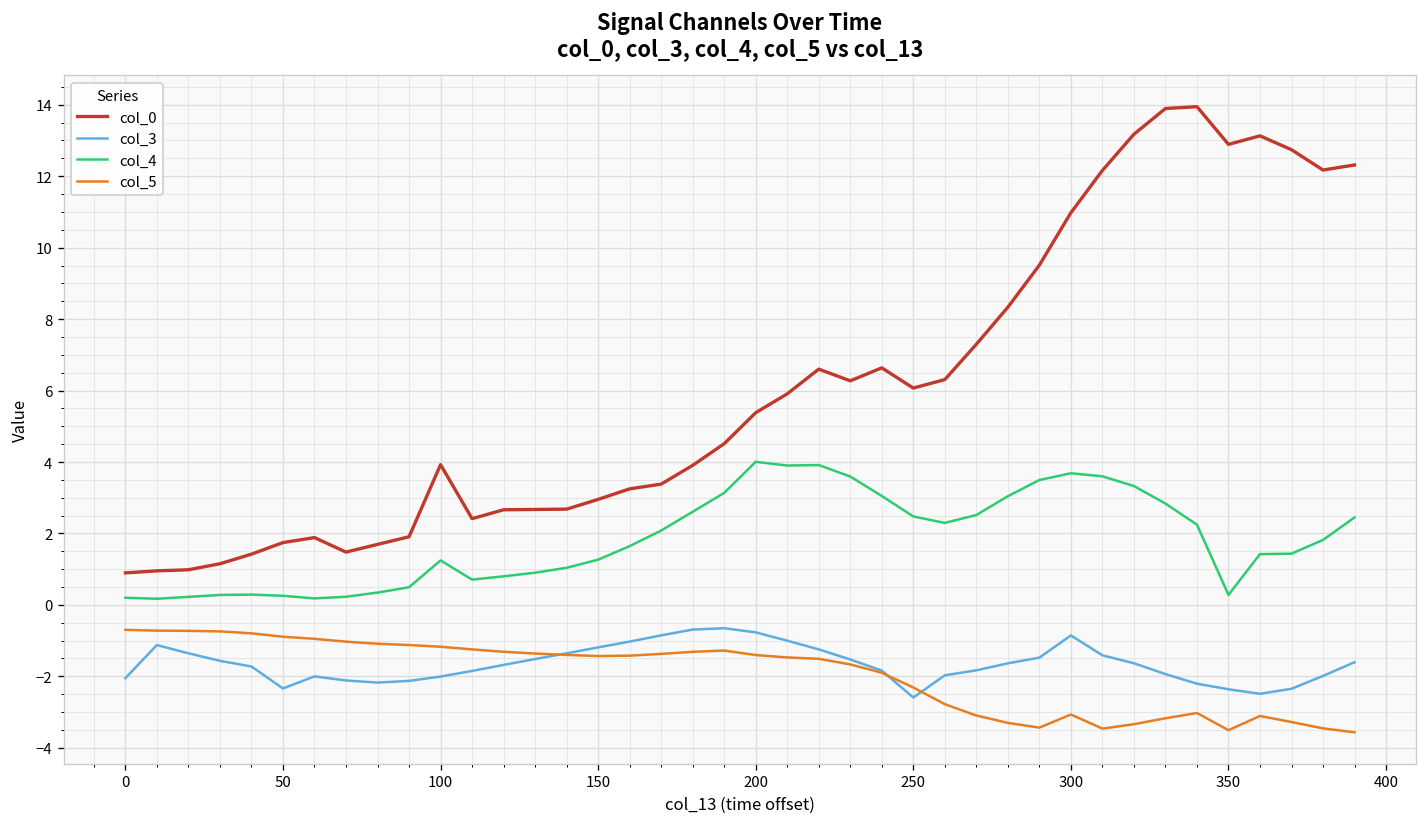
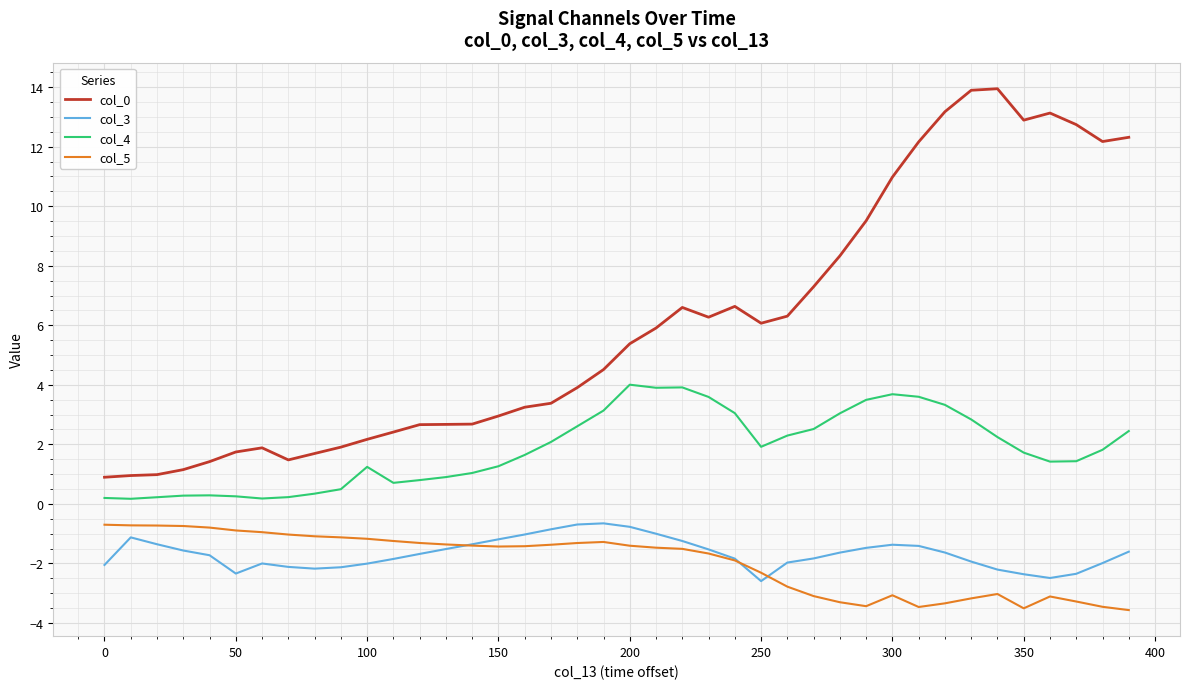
  {
    "col_0": {
      "0": 0.9,
      "50": 1.7,
-     "100": 3.9,
+     "100": 2.2,
      "150": 3.0,
      "200": 5.4,
      "250": 6.1,
      "300": 11.0,
      "350": 12.9
    },
    "col_3": {
      "0": -2.1,
      "50": -2.3,
      "100": -2.0,
      "150": -1.2,
      "200": -0.8,
      "250": -2.6,
-     "300": -0.9,
+     "300": -1.4,
      "350": -2.4
    },
    "col_4": {
      "0": 0.2,
      "50": 0.3,
      "100": 1.2,
      "150": 1.3,
      "200": 4.0,
-     "250": 2.5,
+     "250": 1.9,
      "300": 3.7,
-     "350": 0.3
+     "350": 1.7
    },
    "col_5": {
      "0": -0.7,
      "50": -0.9,
      "100": -1.2,
      "150": -1.4,
      "200": -1.4,
      "250": -2.3,
      "300": -3.1,
      "350": -3.5
    }
  }
